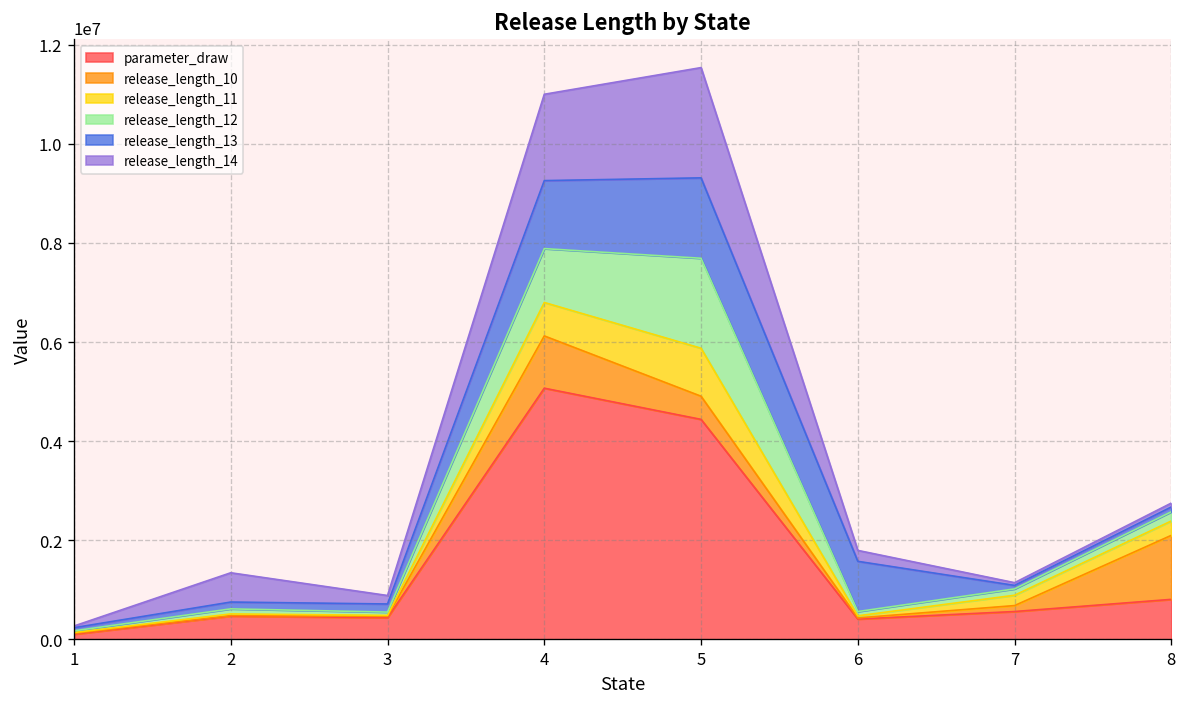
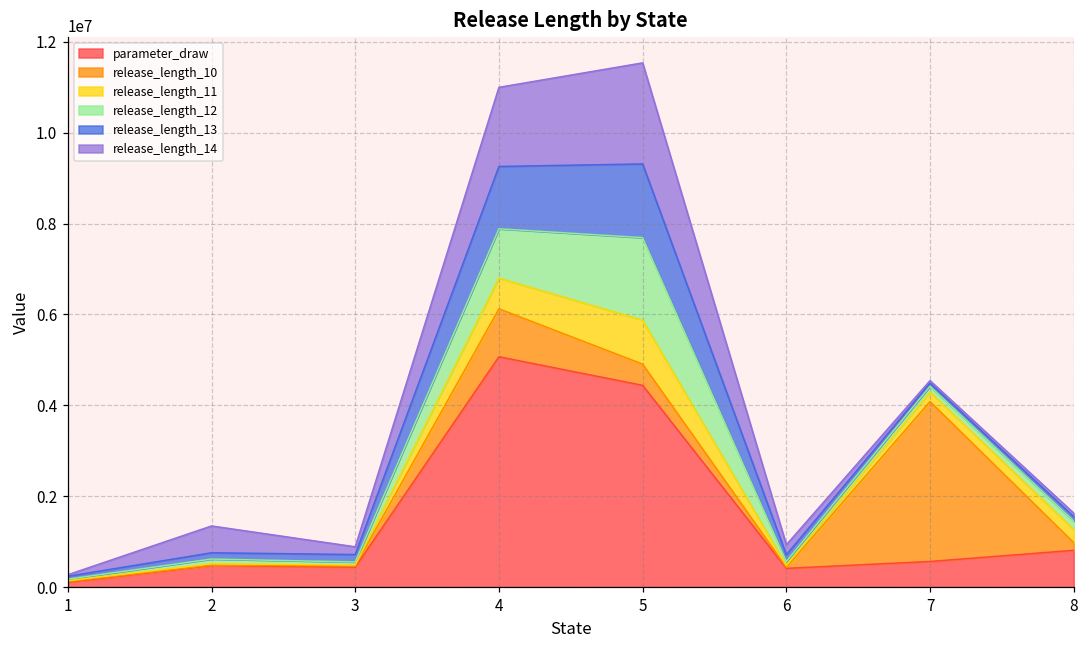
  {
    "parameter_draw": {
      "4": 5100000,
      "5": 4400000,
      "7": 600000,
      "8": 800000
    },
    "release_length_10": {
      "4": 1100000,
      "5": 500000,
-     "7": 100000,
-     "8": 1300000
+     "7": 3500000,
+     "8": 200000
    },
    "release_length_11": {
      "4": 700000,
      "5": 1000000,
      "7": 200000,
      "8": 300000
    },
    "release_length_12": {
      "2": 100000,
      "3": 100000,
      "4": 1100000,
      "5": 1800000,
      "6": 100000,
      "7": 100000,
      "8": 200000
    },
    "release_length_13": {
      "2": 100000,
      "3": 200000,
      "4": 1400000,
      "5": 1600000,
-     "6": 1000000,
+     "6": 100000,
      "8": 100000
    },
    "release_length_14": {
      "2": 600000,
      "3": 200000,
      "4": 1700000,
      "5": 2200000,
      "6": 200000,
      "8": 100000
    }
  }
